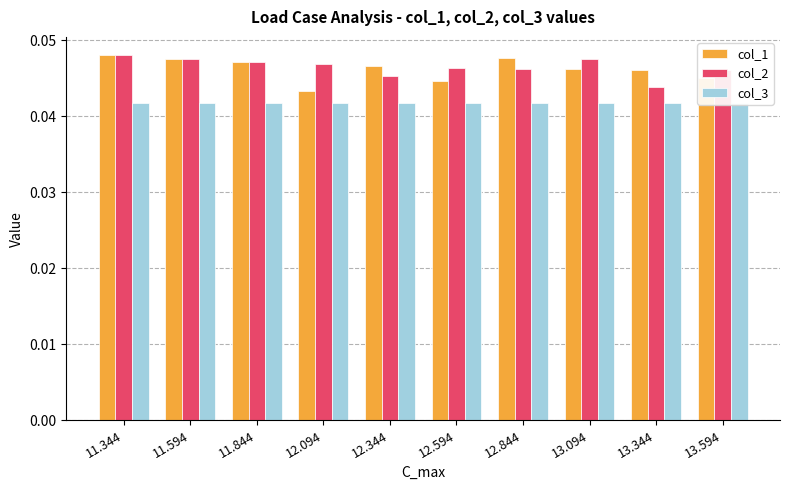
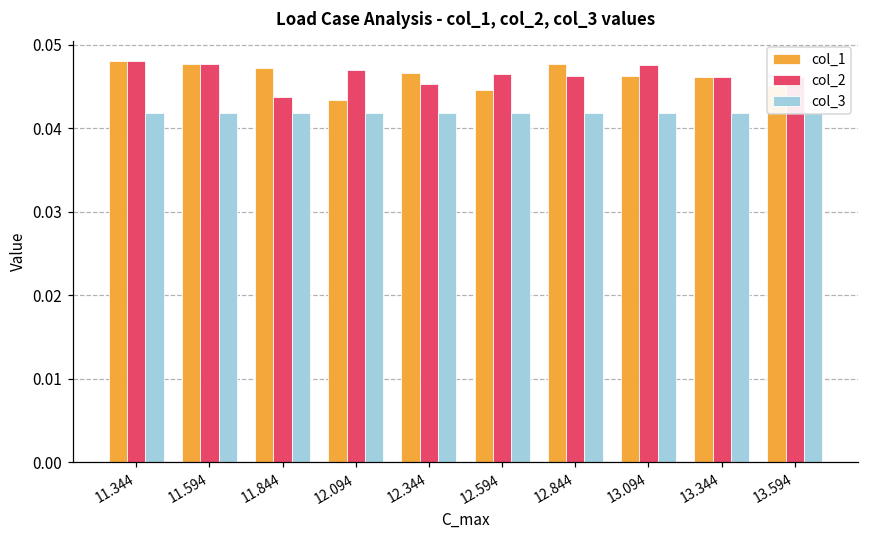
  {
    "col_1": {
      "11.344": 0.048,
      "11.594": 0.048,
      "11.844": 0.047,
      "12.094": 0.043,
      "12.344": 0.047,
      "12.594": 0.045,
      "12.844": 0.048,
      "13.094": 0.046,
      "13.344": 0.046
    },
    "col_2": {
      "11.344": 0.048,
      "11.594": 0.048,
-     "11.844": 0.047,
+     "11.844": 0.044,
      "12.094": 0.047,
      "12.344": 0.045,
      "12.594": 0.046,
      "12.844": 0.046,
      "13.094": 0.047,
-     "13.344": 0.044
+     "13.344": 0.046
    },
    "col_3": {
      "11.344": 0.042,
      "11.594": 0.042,
      "11.844": 0.042,
      "12.094": 0.042,
      "12.344": 0.042,
      "12.594": 0.042,
      "12.844": 0.042,
      "13.094": 0.042,
      "13.344": 0.042
    }
  }
